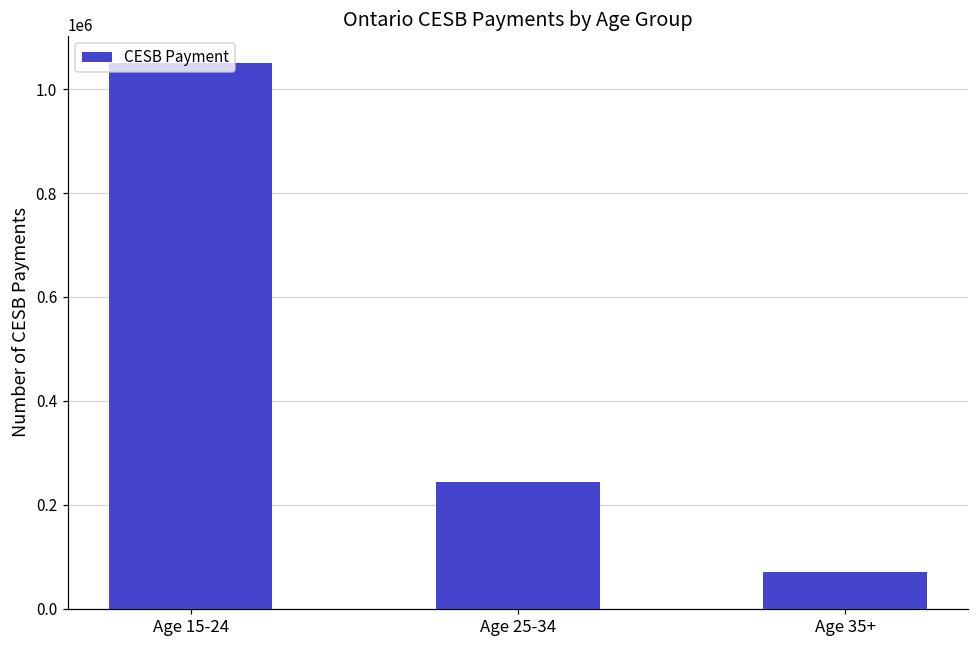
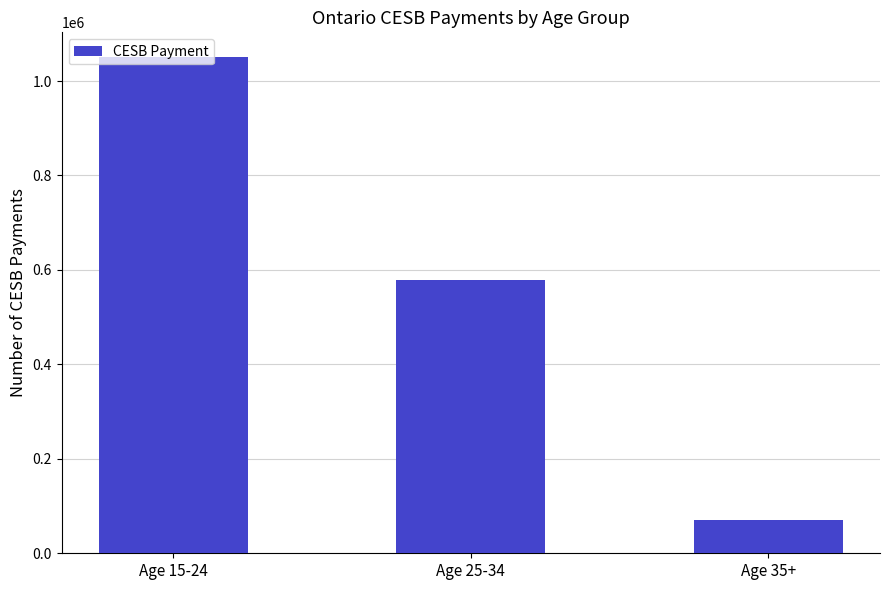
  {
-   "Age 25-34": 240000,
+   "Age 25-34": 580000,
    "Age 35+": 70000
  }
